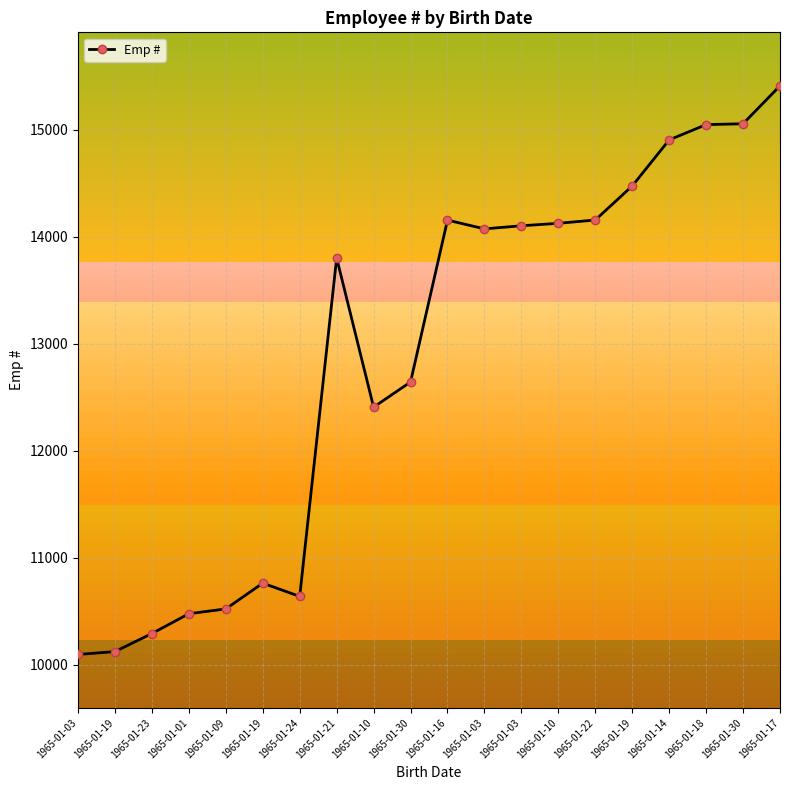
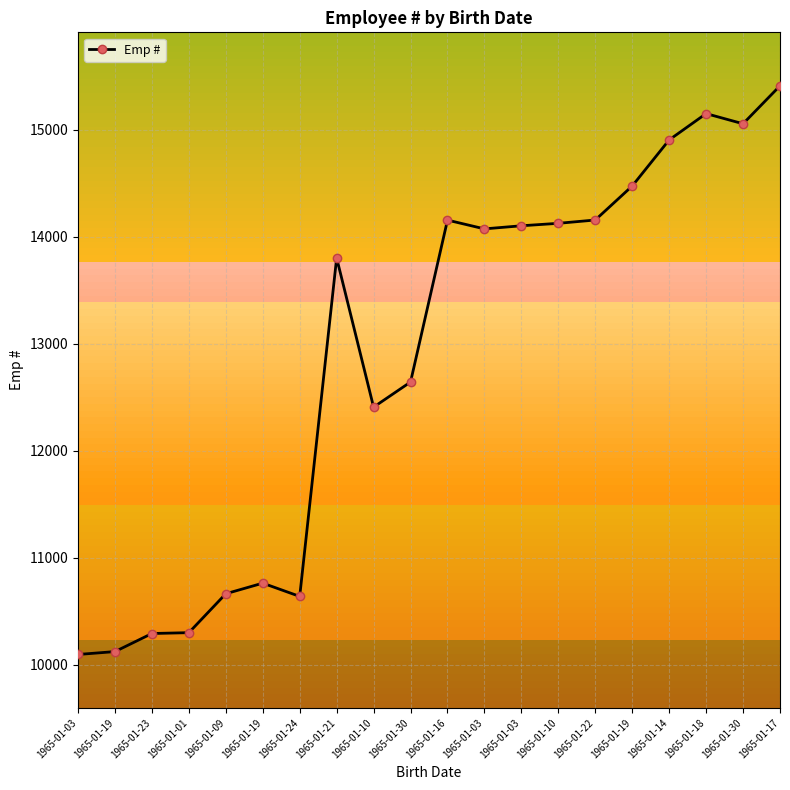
  {
    "1965-01-23": 10290,
-   "1965-01-01": 10480,
-   "1965-01-09": 10520,
+   "1965-01-01": 10300,
+   "1965-01-09": 10660,
    "1965-01-24": 10640,
    "1965-01-21": 13800,
    "1965-01-16": 14160,
    "1965-01-22": 14160,
    "1965-01-14": 14910,
-   "1965-01-18": 15050,
+   "1965-01-18": 15150,
    "1965-01-17": 15410
  }
